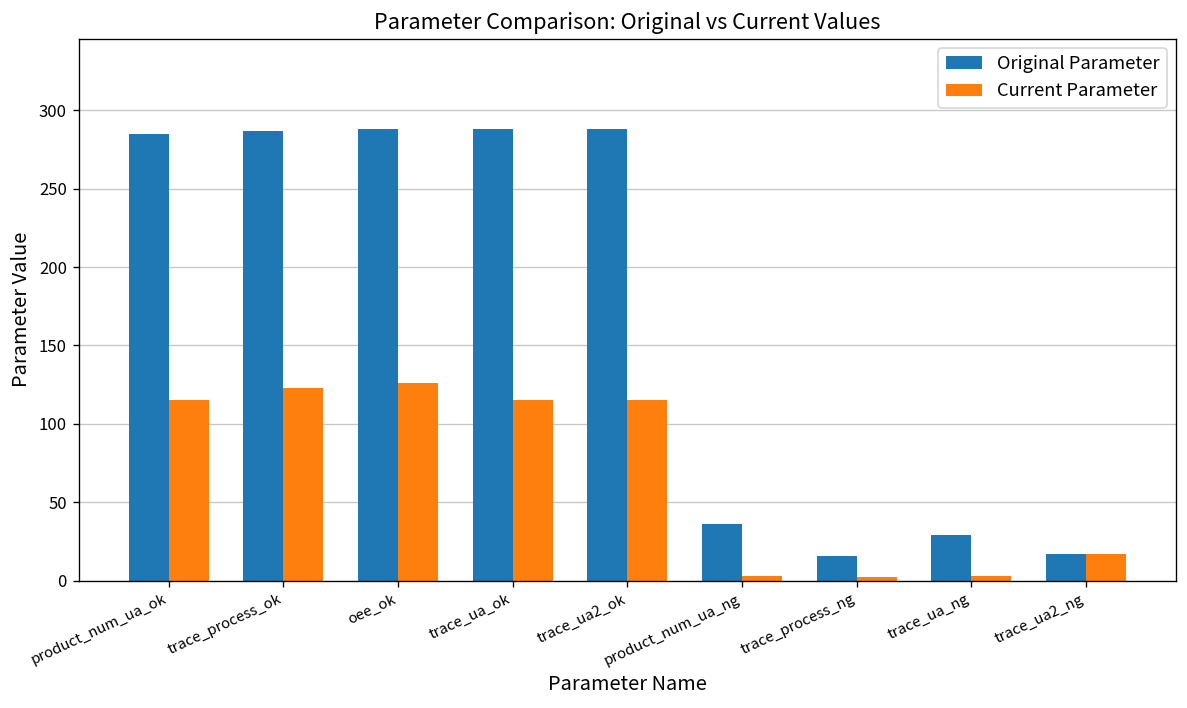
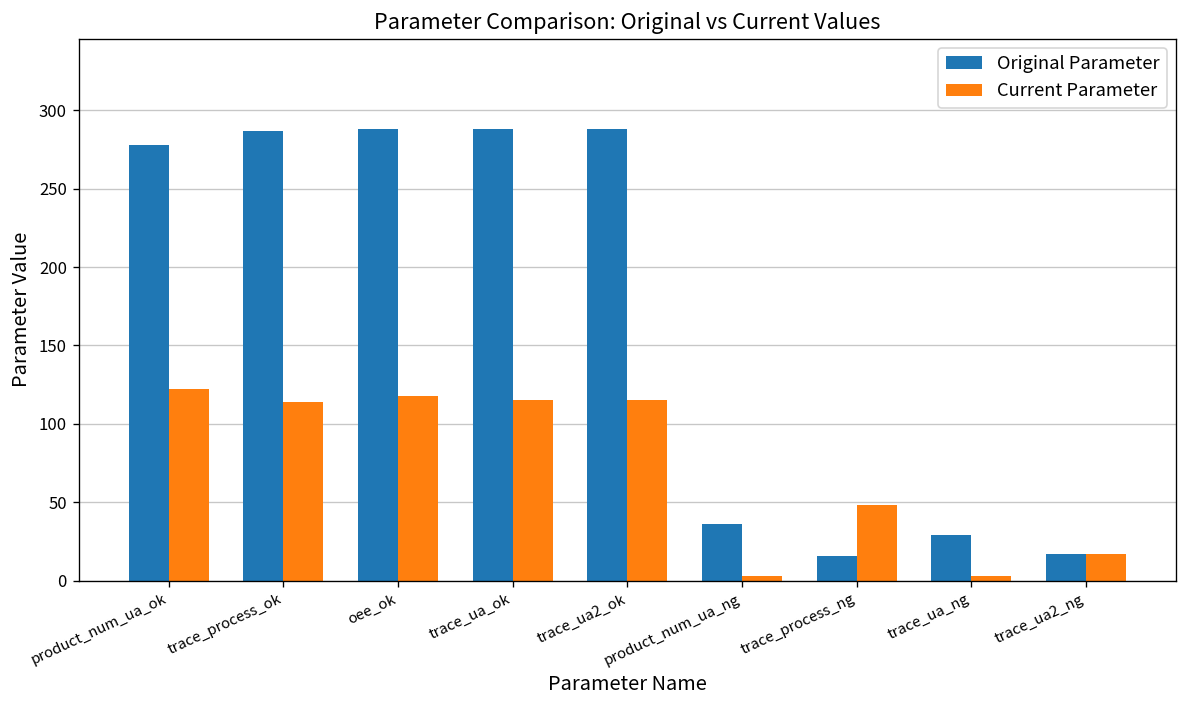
  {
    "Original Parameter": {
-     "product_num_ua_ok": 285,
+     "product_num_ua_ok": 278,
      "trace_process_ok": 287,
      "oee_ok": 288,
      "trace_ua_ok": 288,
      "trace_ua2_ok": 288,
      "product_num_ua_ng": 36,
      "trace_process_ng": 16,
      "trace_ua_ng": 29,
      "trace_ua2_ng": 17
    },
    "Current Parameter": {
-     "product_num_ua_ok": 115,
-     "trace_process_ok": 123,
-     "oee_ok": 126,
+     "product_num_ua_ok": 122,
+     "trace_process_ok": 114,
+     "oee_ok": 118,
      "trace_ua_ok": 115,
      "trace_ua2_ok": 115,
      "product_num_ua_ng": 3,
-     "trace_process_ng": 2,
+     "trace_process_ng": 48,
      "trace_ua_ng": 3,
      "trace_ua2_ng": 17
    }
  }
